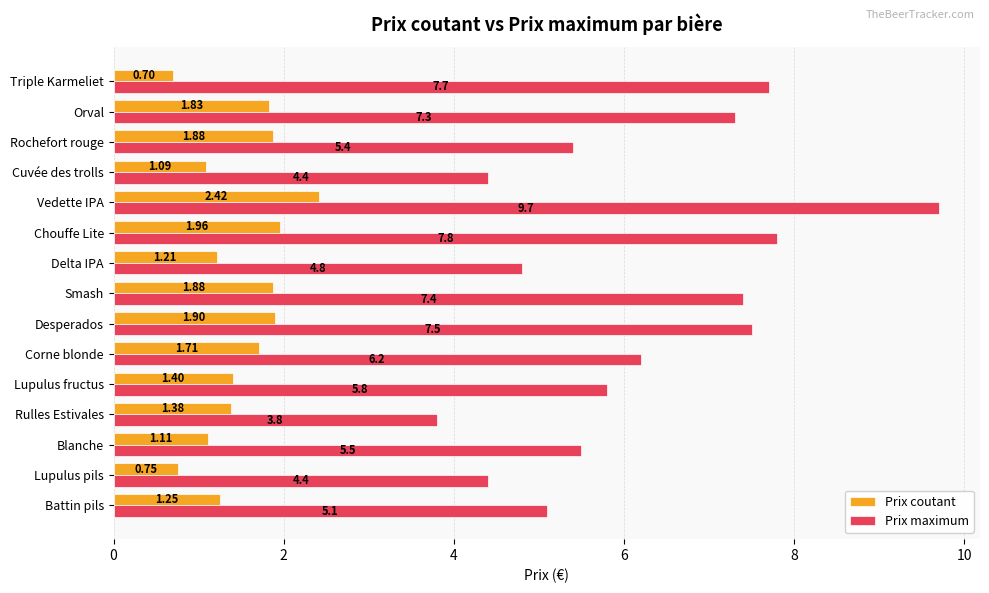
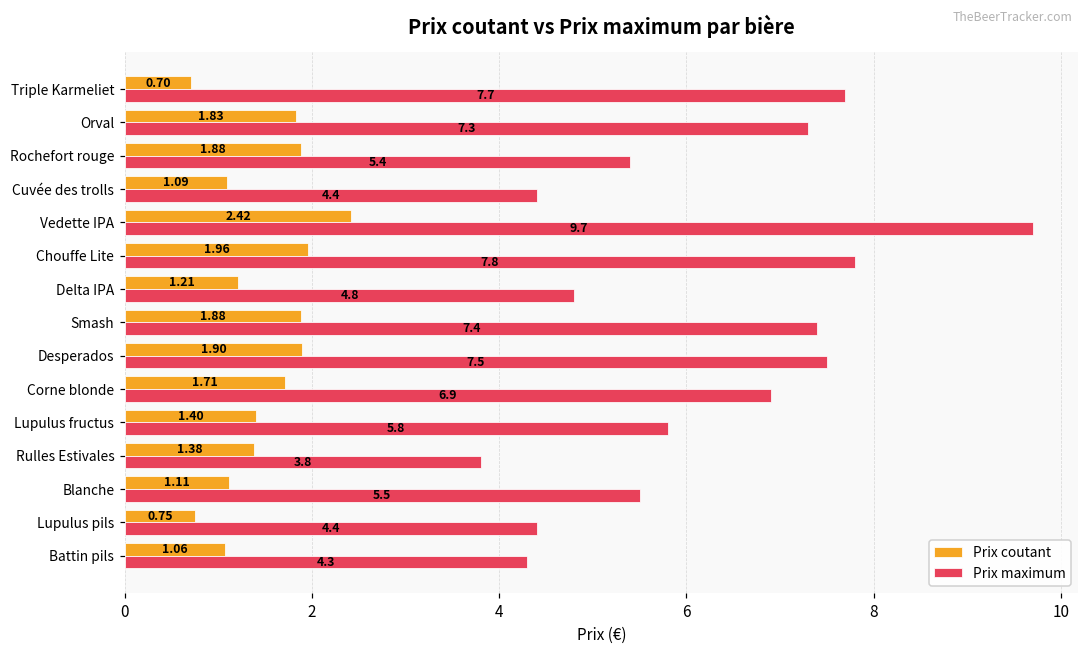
  {
    "Prix coutant": {
      "Triple Karmeliet": 0.70,
      "Orval": 1.83,
      "Rochefort rouge": 1.88,
      "Cuvée des trolls": 1.09,
      "Vedette IPA": 2.42,
      "Chouffe Lite": 1.96,
      "Delta IPA": 1.21,
      "Smash": 1.88,
      "Desperados": 1.90,
      "Corne blonde": 1.71,
      "Lupulus fructus": 1.40,
      "Rulles Estivales": 1.38,
      "Blanche": 1.11,
      "Lupulus pils": 0.75,
-     "Battin pils": 1.25
+     "Battin pils": 1.06
    },
    "Prix maximum": {
      "Triple Karmeliet": 7.7,
      "Orval": 7.3,
      "Rochefort rouge": 5.4,
      "Cuvée des trolls": 4.4,
      "Vedette IPA": 9.7,
      "Chouffe Lite": 7.8,
      "Delta IPA": 4.8,
      "Smash": 7.4,
      "Desperados": 7.5,
-     "Corne blonde": 6.2,
+     "Corne blonde": 6.9,
      "Lupulus fructus": 5.8,
      "Rulles Estivales": 3.8,
      "Blanche": 5.5,
      "Lupulus pils": 4.4,
-     "Battin pils": 5.1
+     "Battin pils": 4.3
    }
  }
